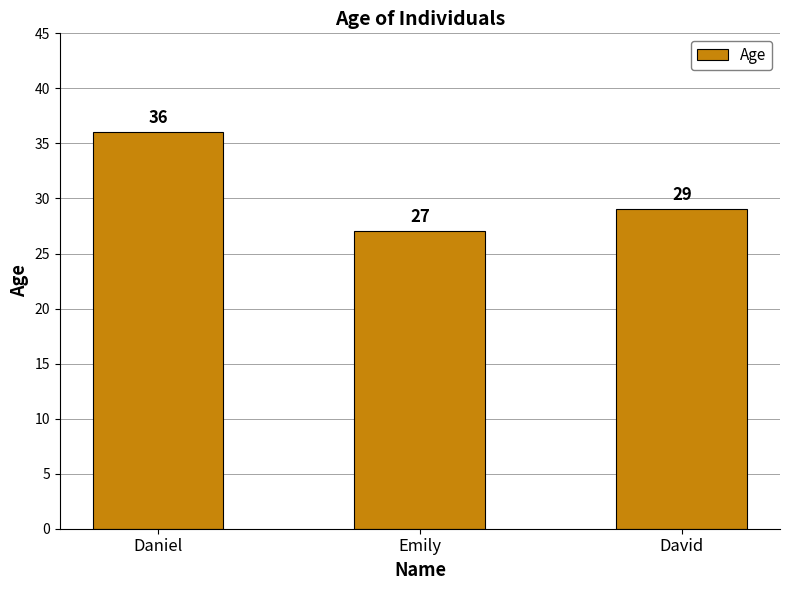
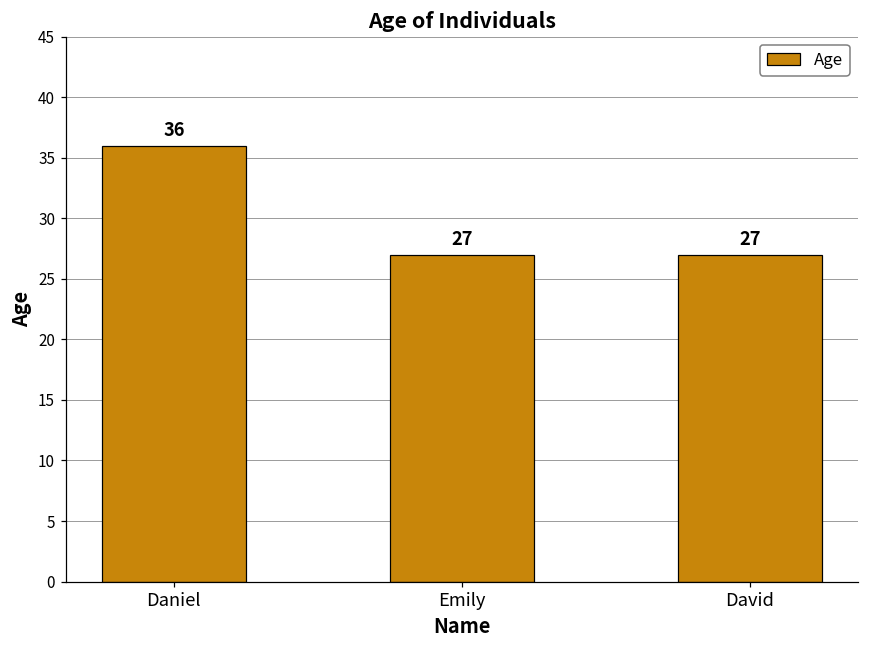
  {
    "Daniel": 36,
    "Emily": 27,
-   "David": 29
+   "David": 27
  }
